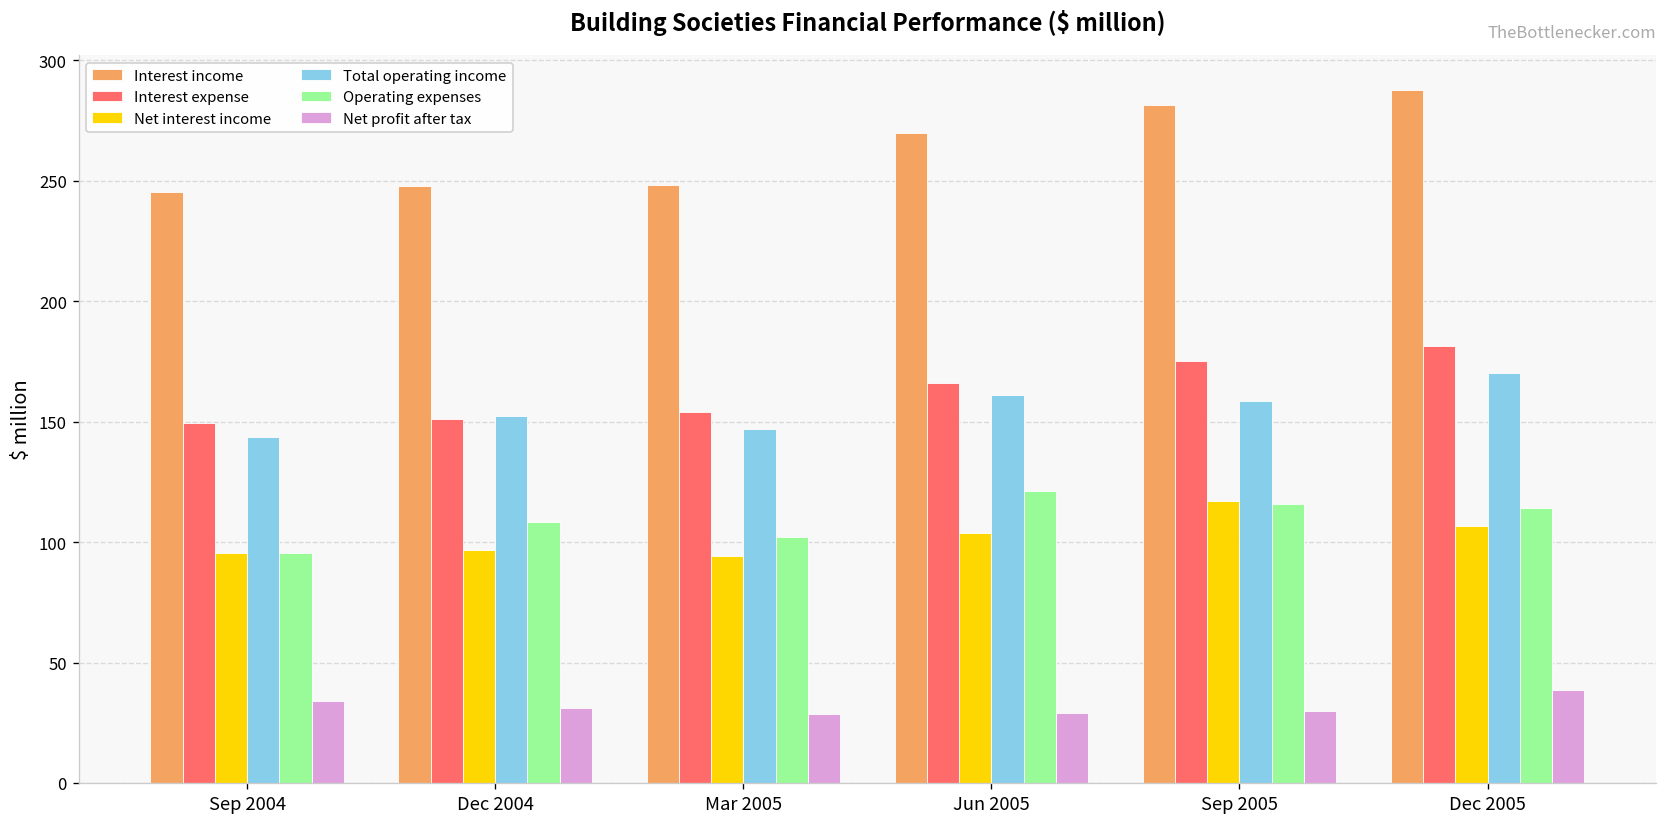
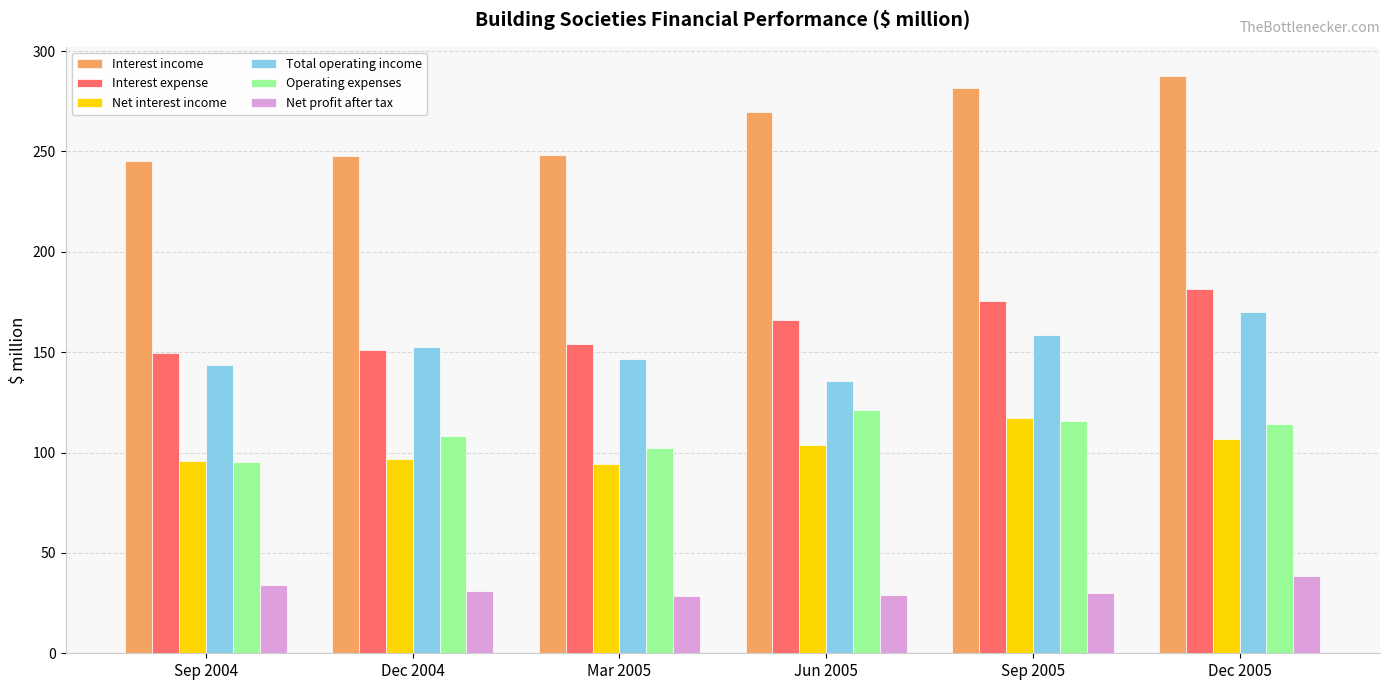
  {
    "Net interest income": {
      "Sep 2004": 96,
      "Dec 2004": 97,
      "Mar 2005": 94,
      "Jun 2005": 104,
      "Sep 2005": 117,
      "Dec 2005": 107
    },
    "Total operating income": {
      "Sep 2004": 143,
      "Dec 2004": 153,
      "Mar 2005": 147,
-     "Jun 2005": 161,
+     "Jun 2005": 136,
      "Sep 2005": 159,
      "Dec 2005": 170
    },
    "Operating expenses": {
      "Sep 2004": 95,
      "Dec 2004": 108,
      "Mar 2005": 102,
      "Jun 2005": 121,
      "Sep 2005": 116,
      "Dec 2005": 114
    },
    "Net profit after tax": {
      "Sep 2004": 34,
      "Dec 2004": 31,
      "Mar 2005": 29,
      "Jun 2005": 29,
      "Sep 2005": 30,
      "Dec 2005": 38
    }
  }
